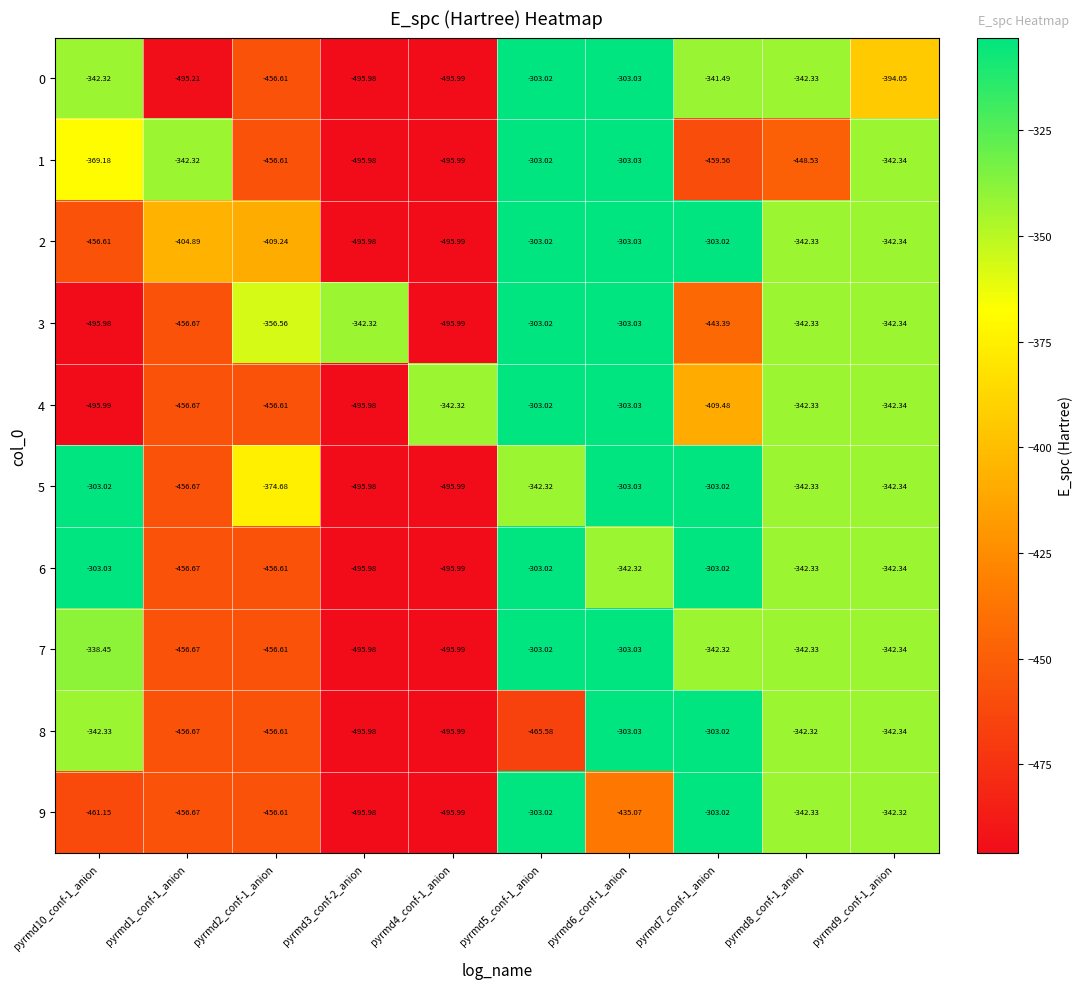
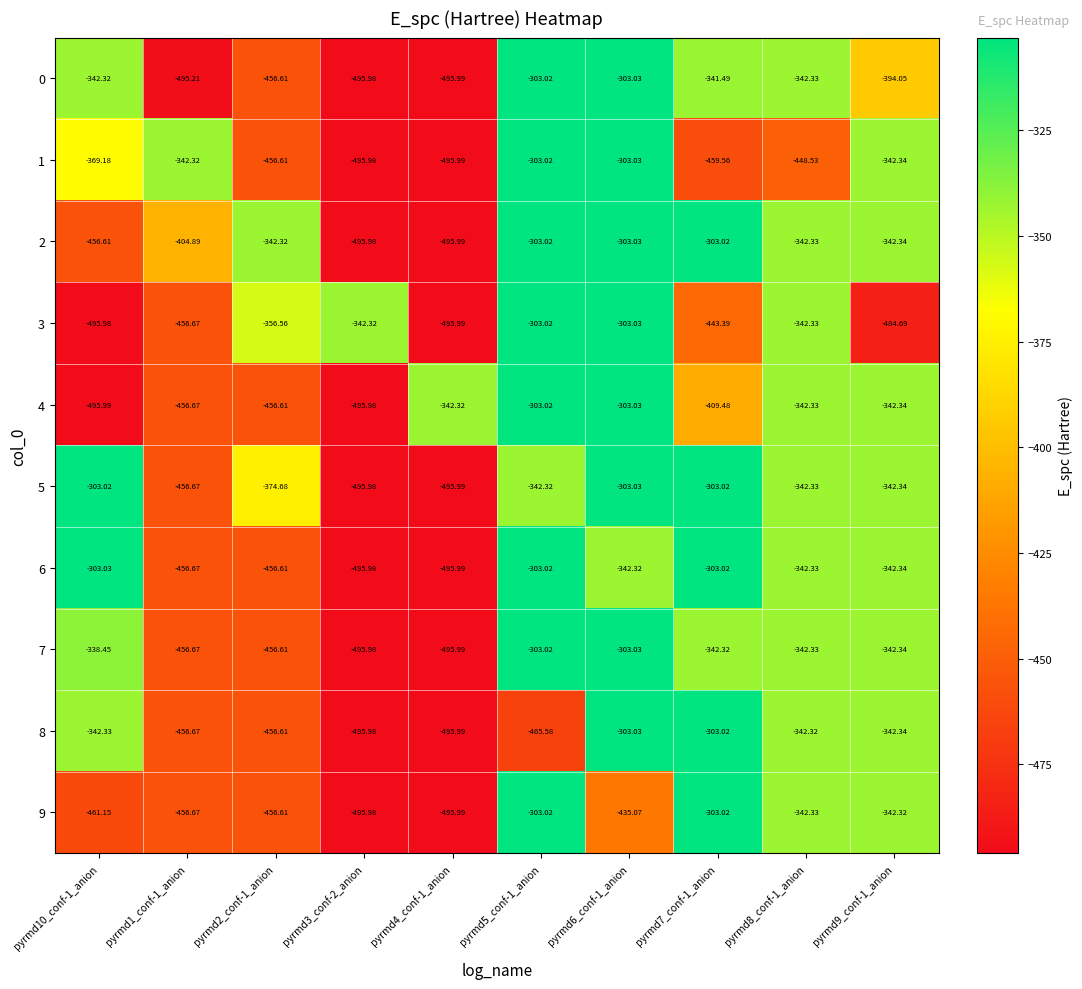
  {
    "0": {
      "pyrmd10_conf-1_anion": -342.32,
      "pyrmd1_conf-1_anion": -495.21,
      "pyrmd2_conf-1_anion": -456.61,
      "pyrmd3_conf-2_anion": -495.98,
      "pyrmd4_conf-1_anion": -495.99,
      "pyrmd5_conf-1_anion": -303.02,
      "pyrmd6_conf-1_anion": -303.03,
      "pyrmd7_conf-1_anion": -341.49,
      "pyrmd8_conf-1_anion": -342.33,
      "pyrmd9_conf-1_anion": -394.05
    },
    "1": {
      "pyrmd10_conf-1_anion": -369.18,
      "pyrmd1_conf-1_anion": -342.32,
      "pyrmd2_conf-1_anion": -456.61,
      "pyrmd3_conf-2_anion": -495.98,
      "pyrmd4_conf-1_anion": -495.99,
      "pyrmd5_conf-1_anion": -303.02,
      "pyrmd6_conf-1_anion": -303.03,
      "pyrmd7_conf-1_anion": -459.56,
      "pyrmd8_conf-1_anion": -448.53,
      "pyrmd9_conf-1_anion": -342.34
    },
    "2": {
      "pyrmd10_conf-1_anion": -456.61,
      "pyrmd1_conf-1_anion": -404.89,
-     "pyrmd2_conf-1_anion": -409.24,
+     "pyrmd2_conf-1_anion": -342.32,
      "pyrmd3_conf-2_anion": -495.98,
      "pyrmd4_conf-1_anion": -495.99,
      "pyrmd5_conf-1_anion": -303.02,
      "pyrmd6_conf-1_anion": -303.03,
      "pyrmd7_conf-1_anion": -303.02,
      "pyrmd8_conf-1_anion": -342.33,
      "pyrmd9_conf-1_anion": -342.34
    },
    "3": {
      "pyrmd10_conf-1_anion": -495.98,
      "pyrmd1_conf-1_anion": -456.67,
      "pyrmd2_conf-1_anion": -356.56,
      "pyrmd3_conf-2_anion": -342.32,
      "pyrmd4_conf-1_anion": -495.99,
      "pyrmd5_conf-1_anion": -303.02,
      "pyrmd6_conf-1_anion": -303.03,
      "pyrmd7_conf-1_anion": -443.39,
      "pyrmd8_conf-1_anion": -342.33,
-     "pyrmd9_conf-1_anion": -342.34
+     "pyrmd9_conf-1_anion": -484.69
    },
    "4": {
      "pyrmd10_conf-1_anion": -495.99,
      "pyrmd1_conf-1_anion": -456.67,
      "pyrmd2_conf-1_anion": -456.61,
      "pyrmd3_conf-2_anion": -495.98,
      "pyrmd4_conf-1_anion": -342.32,
      "pyrmd5_conf-1_anion": -303.02,
      "pyrmd6_conf-1_anion": -303.03,
      "pyrmd7_conf-1_anion": -409.48,
      "pyrmd8_conf-1_anion": -342.33,
      "pyrmd9_conf-1_anion": -342.34
    },
    "5": {
      "pyrmd10_conf-1_anion": -303.02,
      "pyrmd1_conf-1_anion": -456.67,
      "pyrmd2_conf-1_anion": -374.68,
      "pyrmd3_conf-2_anion": -495.98,
      "pyrmd4_conf-1_anion": -495.99,
      "pyrmd5_conf-1_anion": -342.32,
      "pyrmd6_conf-1_anion": -303.03,
      "pyrmd7_conf-1_anion": -303.02,
      "pyrmd8_conf-1_anion": -342.33,
      "pyrmd9_conf-1_anion": -342.34
    },
    "6": {
      "pyrmd10_conf-1_anion": -303.03,
      "pyrmd1_conf-1_anion": -456.67,
      "pyrmd2_conf-1_anion": -456.61,
      "pyrmd3_conf-2_anion": -495.98,
      "pyrmd4_conf-1_anion": -495.99,
      "pyrmd5_conf-1_anion": -303.02,
      "pyrmd6_conf-1_anion": -342.32,
      "pyrmd7_conf-1_anion": -303.02,
      "pyrmd8_conf-1_anion": -342.33,
      "pyrmd9_conf-1_anion": -342.34
    },
    "7": {
      "pyrmd10_conf-1_anion": -338.45,
      "pyrmd1_conf-1_anion": -456.67,
      "pyrmd2_conf-1_anion": -456.61,
      "pyrmd3_conf-2_anion": -495.98,
      "pyrmd4_conf-1_anion": -495.99,
      "pyrmd5_conf-1_anion": -303.02,
      "pyrmd6_conf-1_anion": -303.03,
      "pyrmd7_conf-1_anion": -342.32,
      "pyrmd8_conf-1_anion": -342.33,
      "pyrmd9_conf-1_anion": -342.34
    },
    "8": {
      "pyrmd10_conf-1_anion": -342.33,
      "pyrmd1_conf-1_anion": -456.67,
      "pyrmd2_conf-1_anion": -456.61,
      "pyrmd3_conf-2_anion": -495.98,
      "pyrmd4_conf-1_anion": -495.99,
      "pyrmd5_conf-1_anion": -465.58,
      "pyrmd6_conf-1_anion": -303.03,
      "pyrmd7_conf-1_anion": -303.02,
      "pyrmd8_conf-1_anion": -342.32,
      "pyrmd9_conf-1_anion": -342.34
    },
    "9": {
      "pyrmd10_conf-1_anion": -461.15,
      "pyrmd1_conf-1_anion": -456.67,
      "pyrmd2_conf-1_anion": -456.61,
      "pyrmd3_conf-2_anion": -495.98,
      "pyrmd4_conf-1_anion": -495.99,
      "pyrmd5_conf-1_anion": -303.02,
      "pyrmd6_conf-1_anion": -435.07,
      "pyrmd7_conf-1_anion": -303.02,
      "pyrmd8_conf-1_anion": -342.33,
      "pyrmd9_conf-1_anion": -342.32
    }
  }
